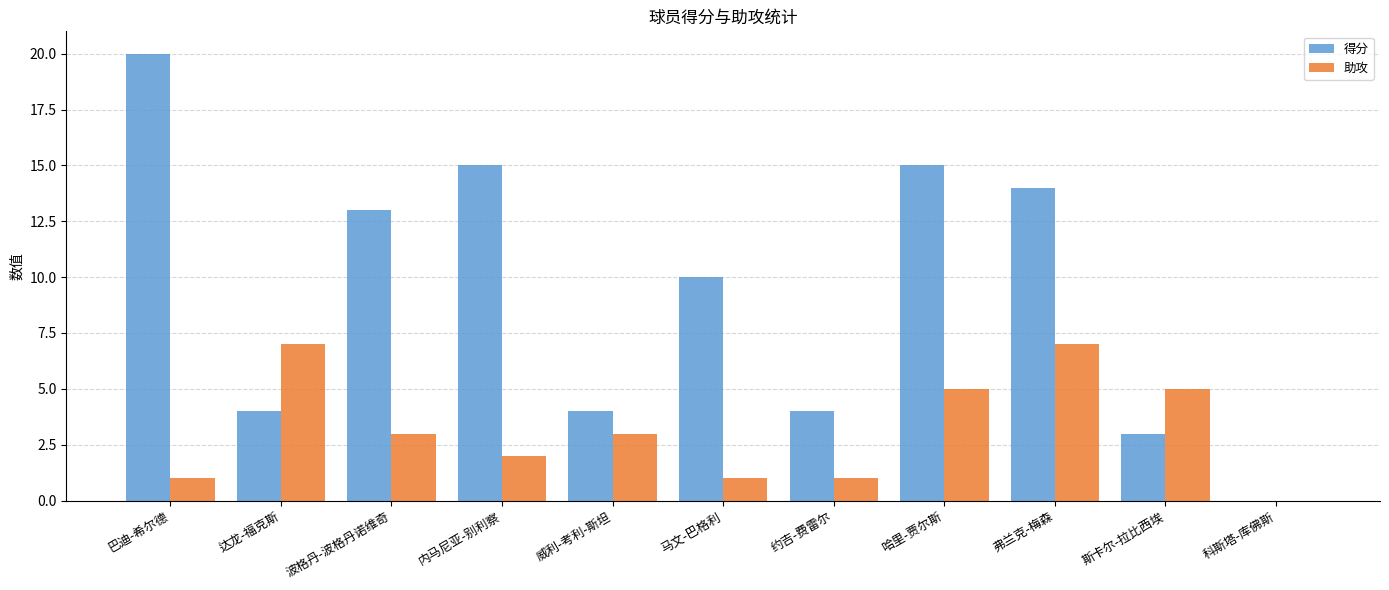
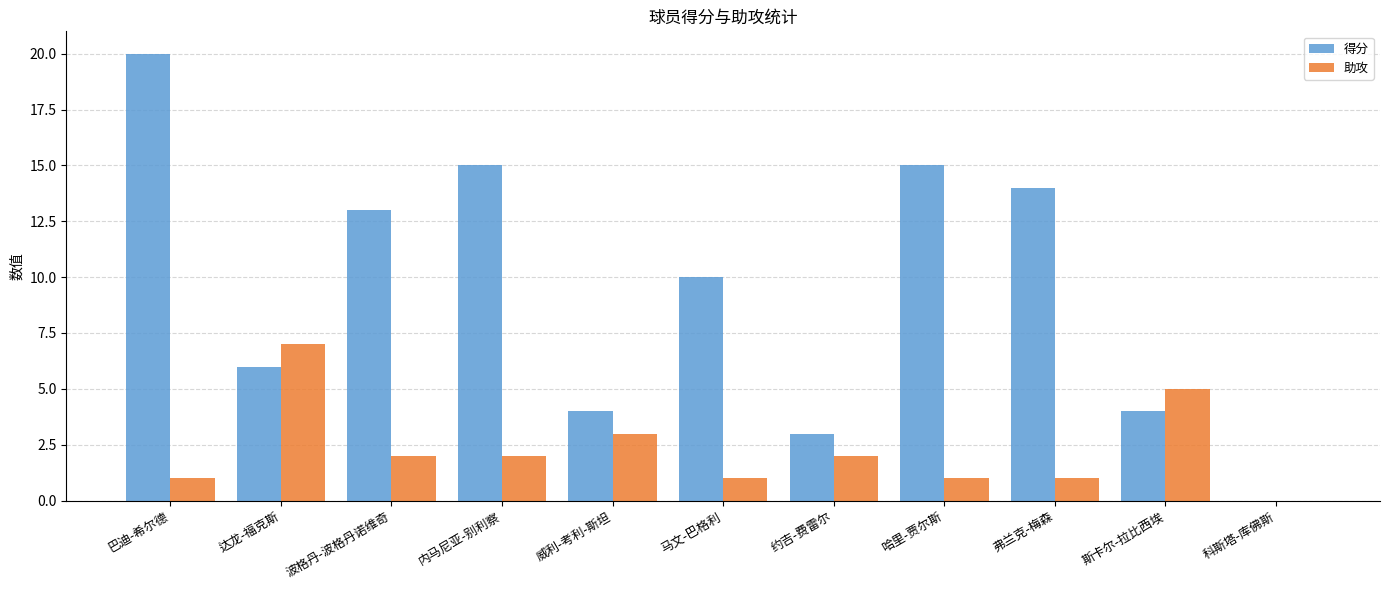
  {
    "得分": {
      "巴迪-希尔德": 20,
-     "达龙-福克斯": 4,
+     "达龙-福克斯": 6,
      "波格丹-波格丹诺维奇": 13,
      "内马尼亚-别利察": 15,
      "威利-考利-斯坦": 4,
      "马文-巴格利": 10,
-     "约吉-费雷尔": 4,
+     "约吉-费雷尔": 3,
      "哈里-贾尔斯": 15,
      "弗兰克-梅森": 14,
-     "斯卡尔-拉比西埃": 3,
+     "斯卡尔-拉比西埃": 4,
      "科斯塔-库佛斯": 0
    },
    "助攻": {
      "巴迪-希尔德": 1,
      "达龙-福克斯": 7,
-     "波格丹-波格丹诺维奇": 3,
+     "波格丹-波格丹诺维奇": 2,
      "内马尼亚-别利察": 2,
      "威利-考利-斯坦": 3,
      "马文-巴格利": 1,
-     "约吉-费雷尔": 1,
-     "哈里-贾尔斯": 5,
-     "弗兰克-梅森": 7,
+     "约吉-费雷尔": 2,
+     "哈里-贾尔斯": 1,
+     "弗兰克-梅森": 1,
      "斯卡尔-拉比西埃": 5,
      "科斯塔-库佛斯": 0
    }
  }
